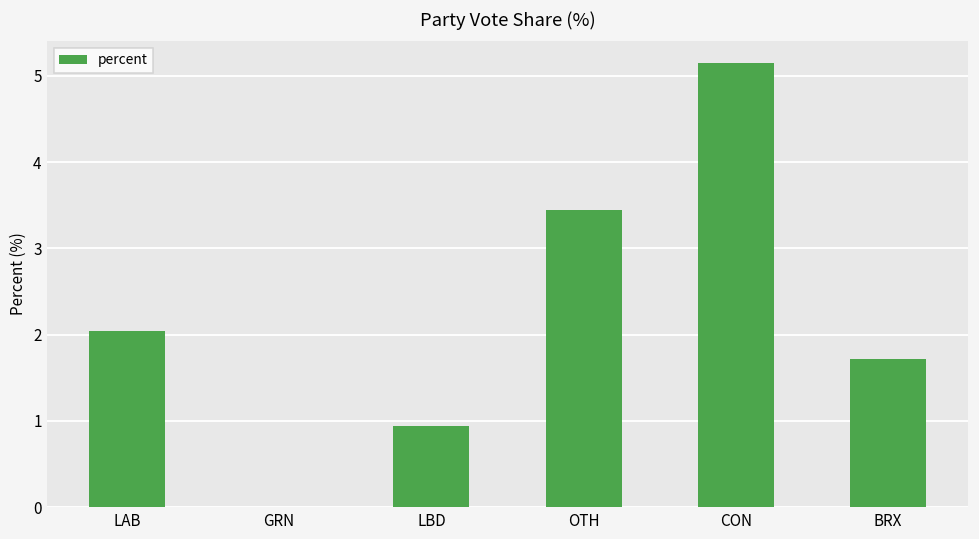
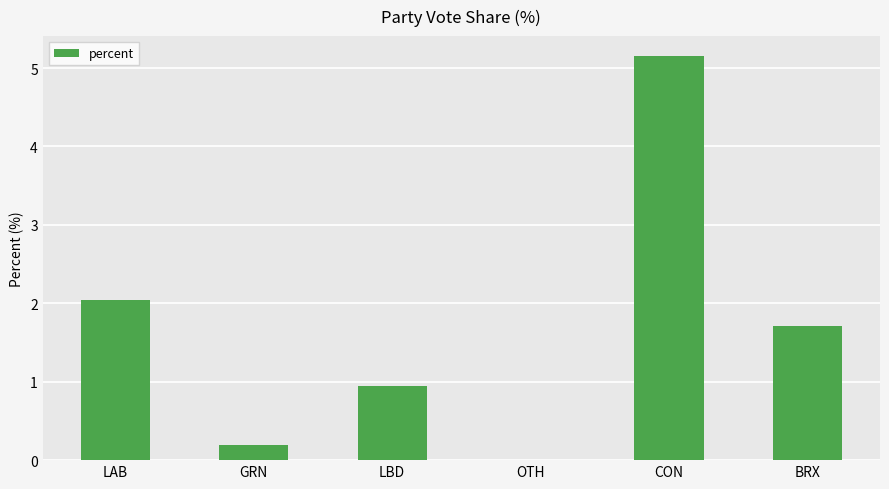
  {
    "LAB": 2.0,
-   "GRN": 0.0,
+   "GRN": 0.2,
    "LBD": 0.9,
-   "OTH": 3.4,
+   "OTH": 0.0,
    "CON": 5.2,
    "BRX": 1.7
  }
